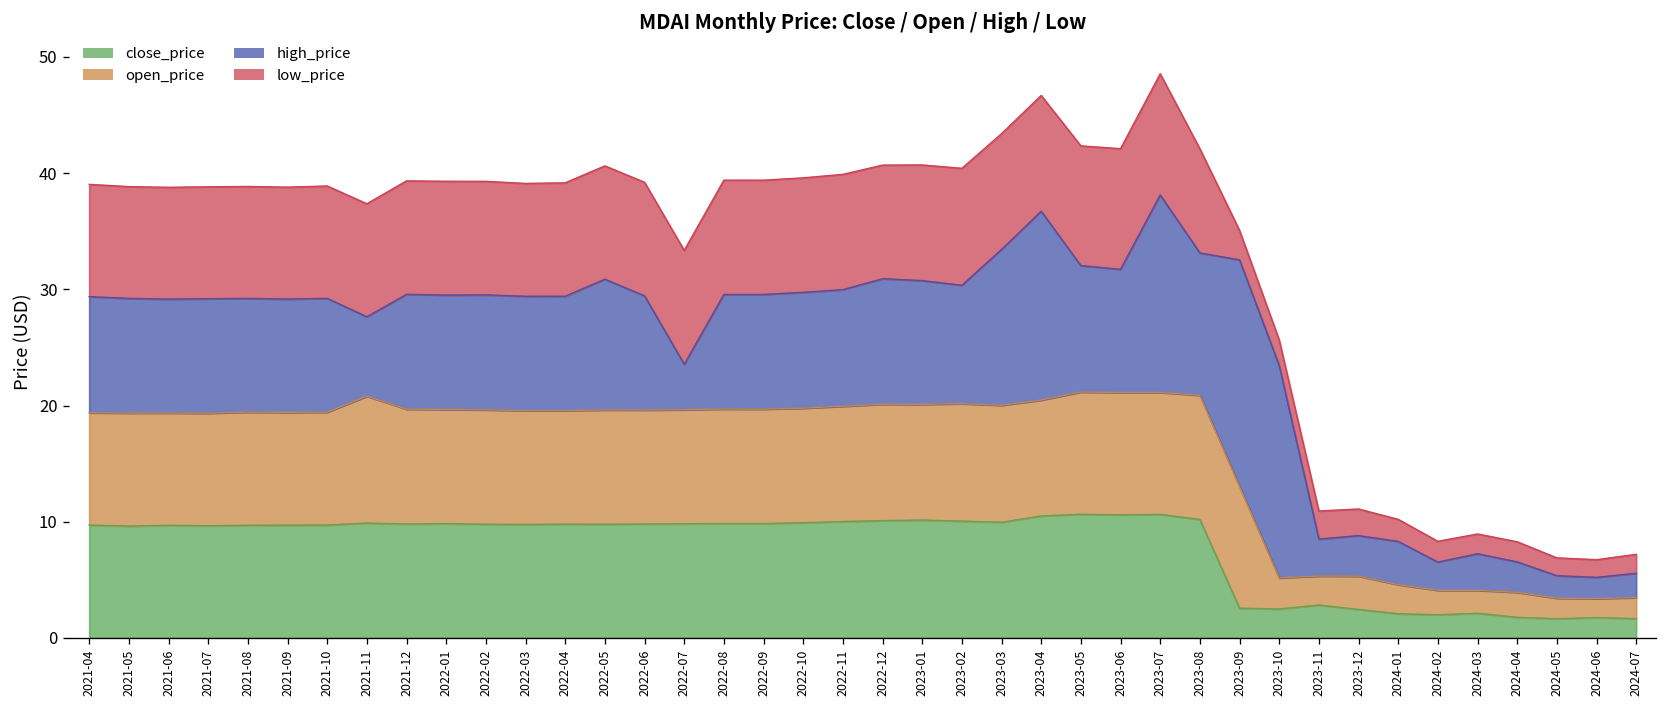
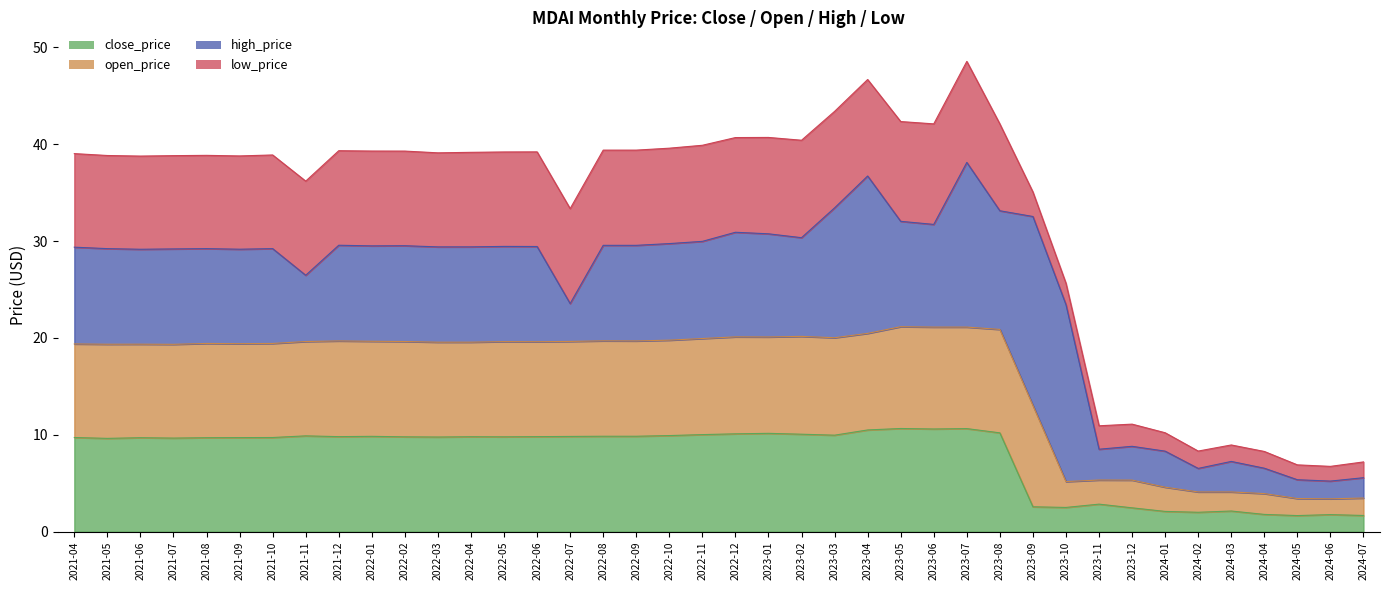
  {
    "close_price": {
      "2021-04": 10,
      "2021-05": 10,
      "2021-06": 10,
      "2021-07": 10,
      "2021-08": 10,
      "2021-09": 10,
      "2021-10": 10,
      "2021-11": 10,
      "2021-12": 10,
      "2022-01": 10,
      "2022-02": 10,
      "2022-03": 10,
      "2022-04": 10,
      "2022-05": 10,
      "2022-06": 10,
      "2022-07": 10,
      "2022-08": 10,
      "2022-09": 10,
      "2022-10": 10,
      "2022-11": 10,
      "2022-12": 10,
      "2023-01": 10,
      "2023-02": 10,
      "2023-03": 10,
      "2023-04": 11,
      "2023-05": 11,
      "2023-06": 11,
      "2023-07": 11,
      "2023-08": 10,
      "2023-09": 3,
      "2023-10": 3,
      "2023-11": 3,
      "2023-12": 2,
      "2024-01": 2,
      "2024-02": 2,
      "2024-03": 2,
      "2024-04": 2,
      "2024-05": 2,
      "2024-06": 2,
      "2024-07": 2
    },
    "open_price": {
      "2021-04": 10,
      "2021-05": 10,
      "2021-06": 10,
      "2021-07": 10,
      "2021-08": 10,
      "2021-09": 10,
      "2021-10": 10,
-     "2021-11": 11,
+     "2021-11": 10,
      "2021-12": 10,
      "2022-01": 10,
      "2022-02": 10,
      "2022-03": 10,
      "2022-04": 10,
      "2022-05": 10,
      "2022-06": 10,
      "2022-07": 10,
      "2022-08": 10,
      "2022-09": 10,
      "2022-10": 10,
      "2022-11": 10,
      "2022-12": 10,
      "2023-01": 10,
      "2023-02": 10,
      "2023-03": 10,
      "2023-04": 10,
      "2023-05": 11,
      "2023-06": 11,
      "2023-07": 10,
      "2023-08": 11,
      "2023-09": 10,
      "2023-10": 3,
      "2023-11": 2,
      "2023-12": 3,
      "2024-01": 3,
      "2024-02": 2,
      "2024-03": 2,
      "2024-04": 2,
      "2024-05": 2,
      "2024-06": 2,
      "2024-07": 2
    },
    "high_price": {
      "2021-04": 10,
      "2021-05": 10,
      "2021-06": 10,
      "2021-07": 10,
      "2021-08": 10,
      "2021-09": 10,
      "2021-10": 10,
      "2021-11": 7,
      "2021-12": 10,
      "2022-01": 10,
      "2022-02": 10,
      "2022-03": 10,
      "2022-04": 10,
-     "2022-05": 11,
+     "2022-05": 10,
      "2022-06": 10,
      "2022-07": 4,
      "2022-08": 10,
      "2022-09": 10,
      "2022-10": 10,
      "2022-11": 10,
      "2022-12": 11,
      "2023-01": 11,
      "2023-02": 10,
      "2023-03": 13,
      "2023-04": 16,
      "2023-05": 11,
      "2023-06": 11,
      "2023-07": 17,
      "2023-08": 12,
      "2023-09": 20,
      "2023-10": 18,
      "2023-11": 3,
      "2023-12": 3,
      "2024-01": 4,
      "2024-02": 2,
      "2024-03": 3,
      "2024-04": 3,
      "2024-05": 2,
      "2024-06": 2,
      "2024-07": 2
    },
    "low_price": {
      "2021-04": 10,
      "2021-05": 10,
      "2021-06": 10,
      "2021-07": 10,
      "2021-08": 10,
      "2021-09": 10,
      "2021-10": 10,
      "2021-11": 10,
      "2021-12": 10,
      "2022-01": 10,
      "2022-02": 10,
      "2022-03": 10,
      "2022-04": 10,
      "2022-05": 10,
      "2022-06": 10,
      "2022-07": 10,
      "2022-08": 10,
      "2022-09": 10,
      "2022-10": 10,
      "2022-11": 10,
      "2022-12": 10,
      "2023-01": 10,
      "2023-02": 10,
      "2023-03": 10,
      "2023-04": 10,
      "2023-05": 10,
      "2023-06": 10,
      "2023-07": 10,
      "2023-08": 9,
      "2023-09": 3,
      "2023-10": 2,
      "2023-11": 2,
      "2023-12": 2,
      "2024-01": 2,
      "2024-02": 2,
      "2024-03": 2,
      "2024-04": 2,
      "2024-05": 2,
      "2024-06": 2,
      "2024-07": 2
    }
  }
